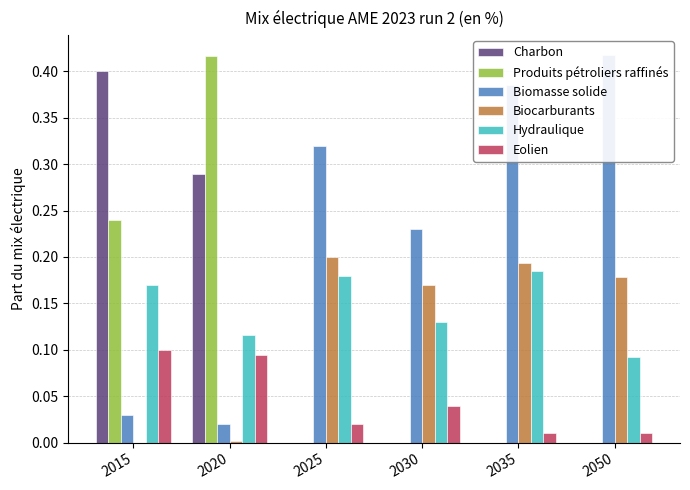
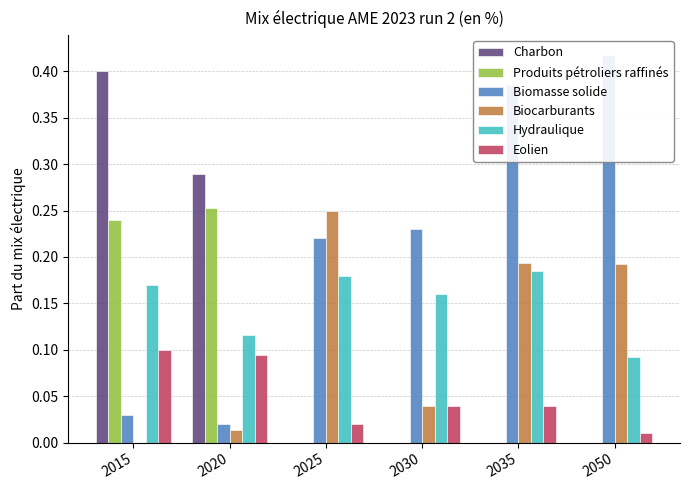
  {
    "Charbon": {
      "2015": 0.40,
      "2020": 0.29,
      "2025": 0.00,
      "2030": 0.00,
      "2035": 0.00,
      "2050": 0.00
    },
    "Produits pétroliers raffinés": {
      "2015": 0.24,
-     "2020": 0.42,
+     "2020": 0.25,
      "2025": 0.00,
      "2030": 0.00,
      "2035": 0.00,
      "2050": 0.00
    },
    "Biomasse solide": {
      "2015": 0.03,
      "2020": 0.02,
-     "2025": 0.32,
+     "2025": 0.22,
      "2030": 0.23
    },
    "Biocarburants": {
      "2015": 0.00,
-     "2020": 0.00,
-     "2025": 0.20,
-     "2030": 0.17,
+     "2020": 0.01,
+     "2025": 0.25,
+     "2030": 0.04,
      "2035": 0.19,
-     "2050": 0.18
+     "2050": 0.19
    },
    "Hydraulique": {
      "2015": 0.17,
      "2020": 0.12,
      "2025": 0.18,
-     "2030": 0.13,
+     "2030": 0.16,
      "2035": 0.19,
      "2050": 0.09
    },
    "Eolien": {
      "2015": 0.10,
      "2020": 0.09,
      "2025": 0.02,
      "2030": 0.04,
-     "2035": 0.01,
+     "2035": 0.04,
      "2050": 0.01
    }
  }
